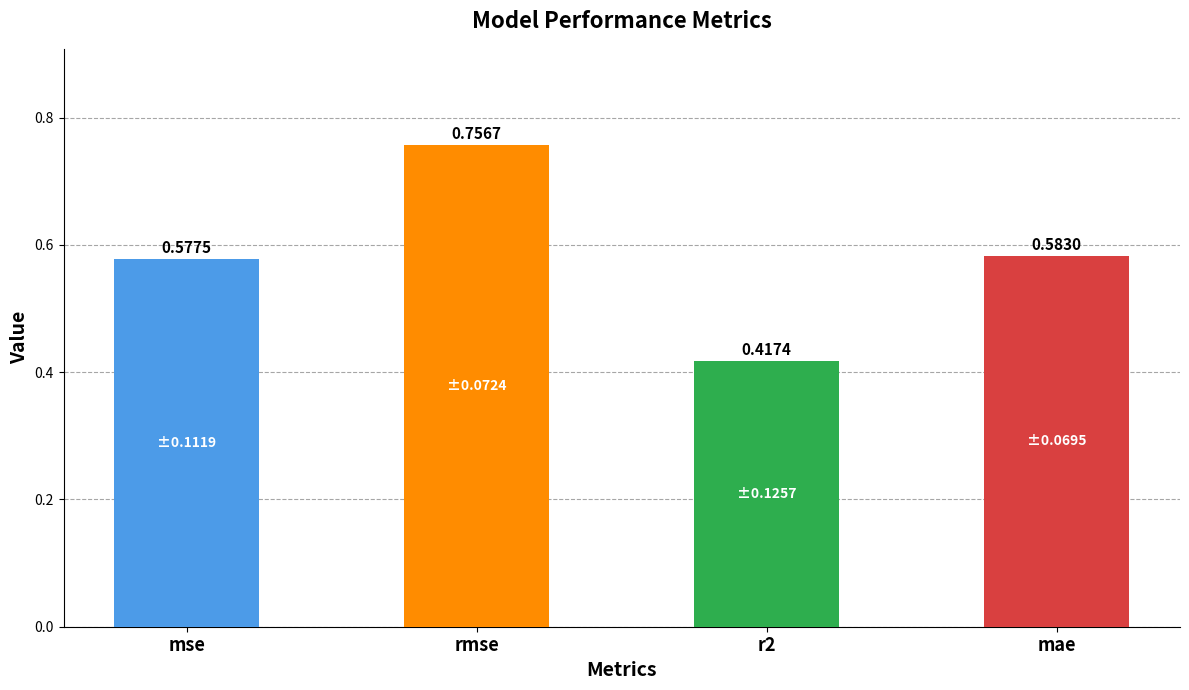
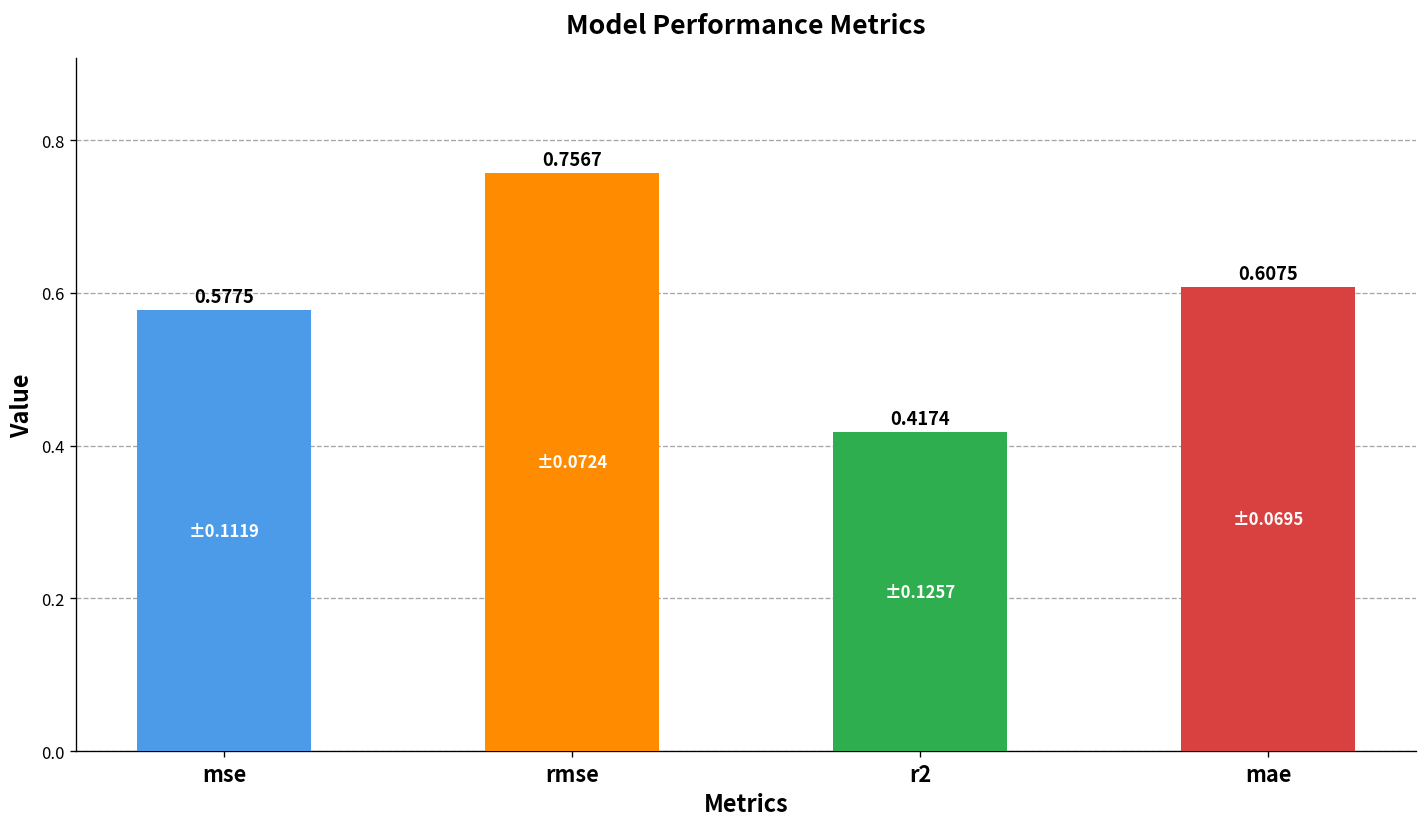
  {
    "mse": 0.5775,
    "rmse": 0.7567,
    "r2": 0.4174,
-   "mae": 0.5830
+   "mae": 0.6075
  }
